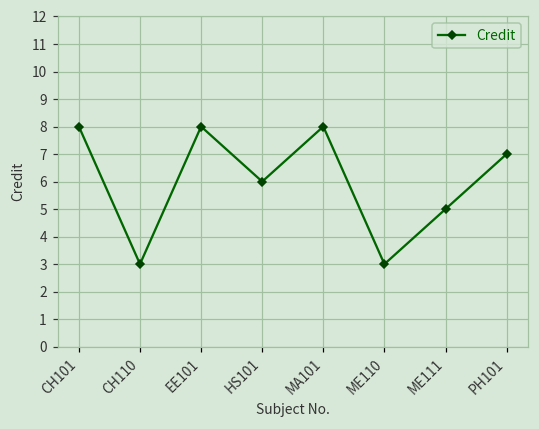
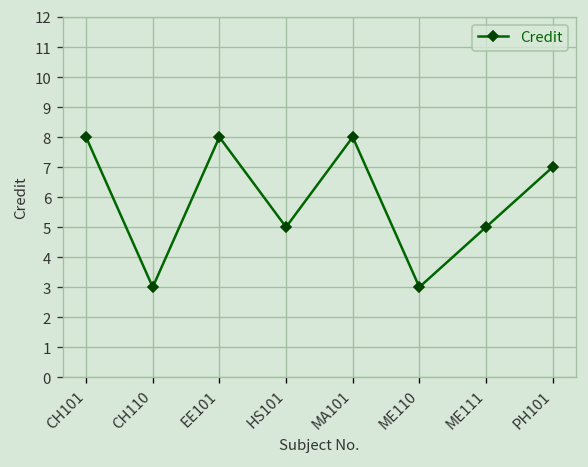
  {
    "CH101": 8,
    "CH110": 3,
    "EE101": 8,
-   "HS101": 6,
+   "HS101": 5,
    "MA101": 8,
    "ME110": 3,
    "ME111": 5,
    "PH101": 7
  }
